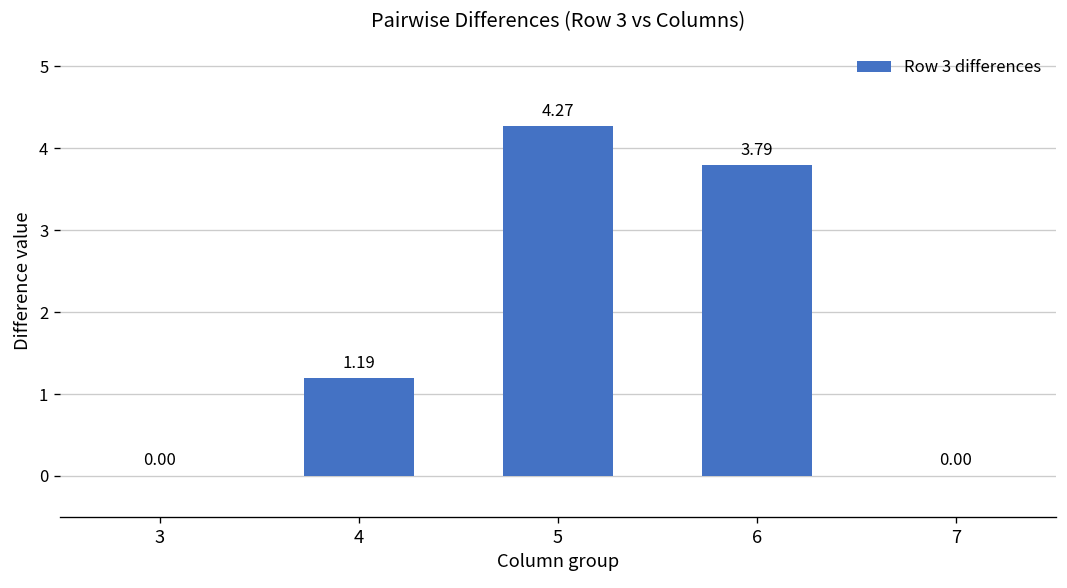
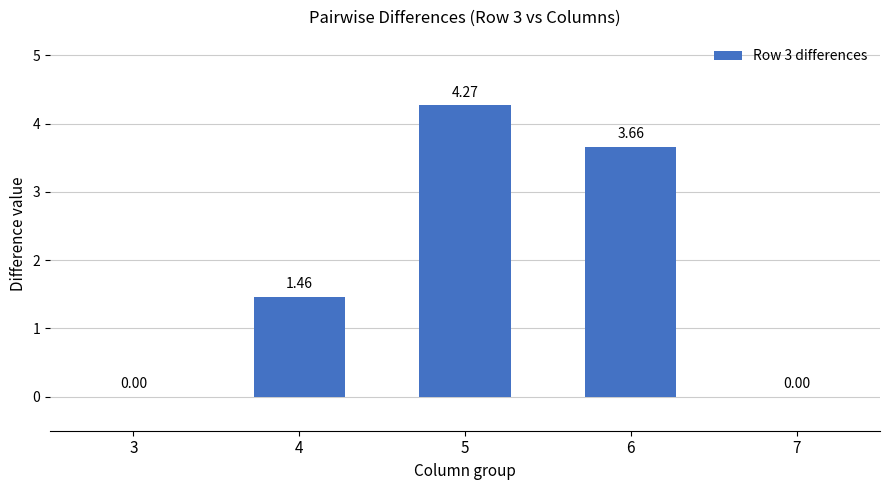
  {
    "3": 0.00,
-   "4": 1.19,
+   "4": 1.46,
    "5": 4.27,
-   "6": 3.79,
+   "6": 3.66,
    "7": 0.00
  }
